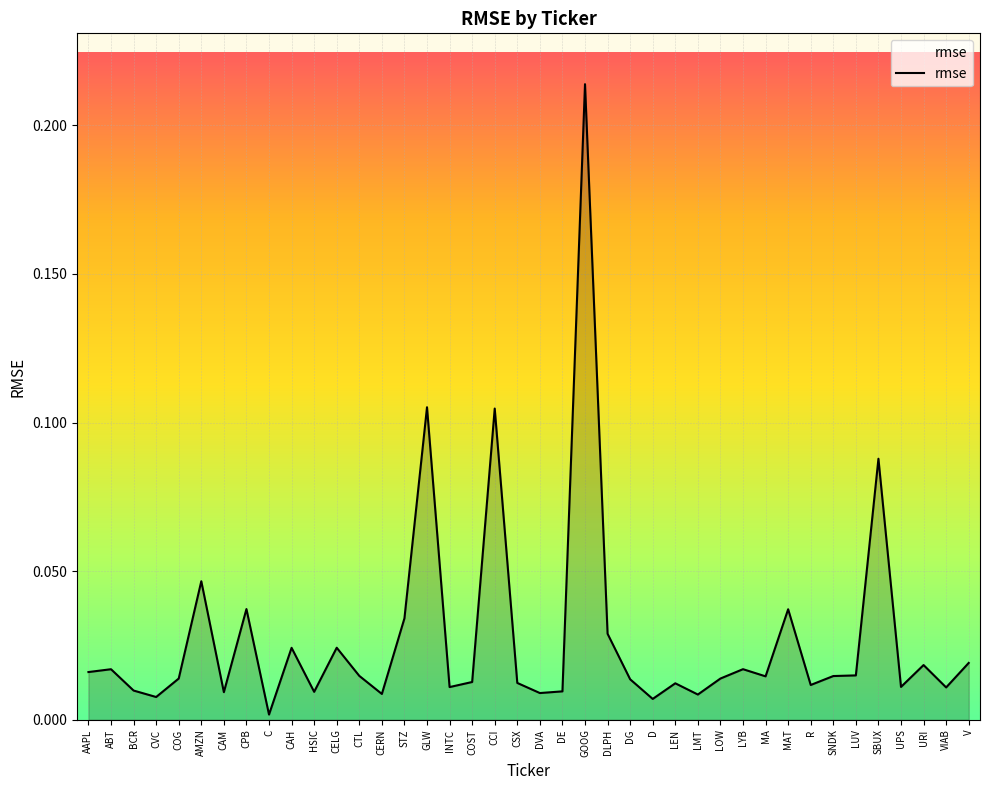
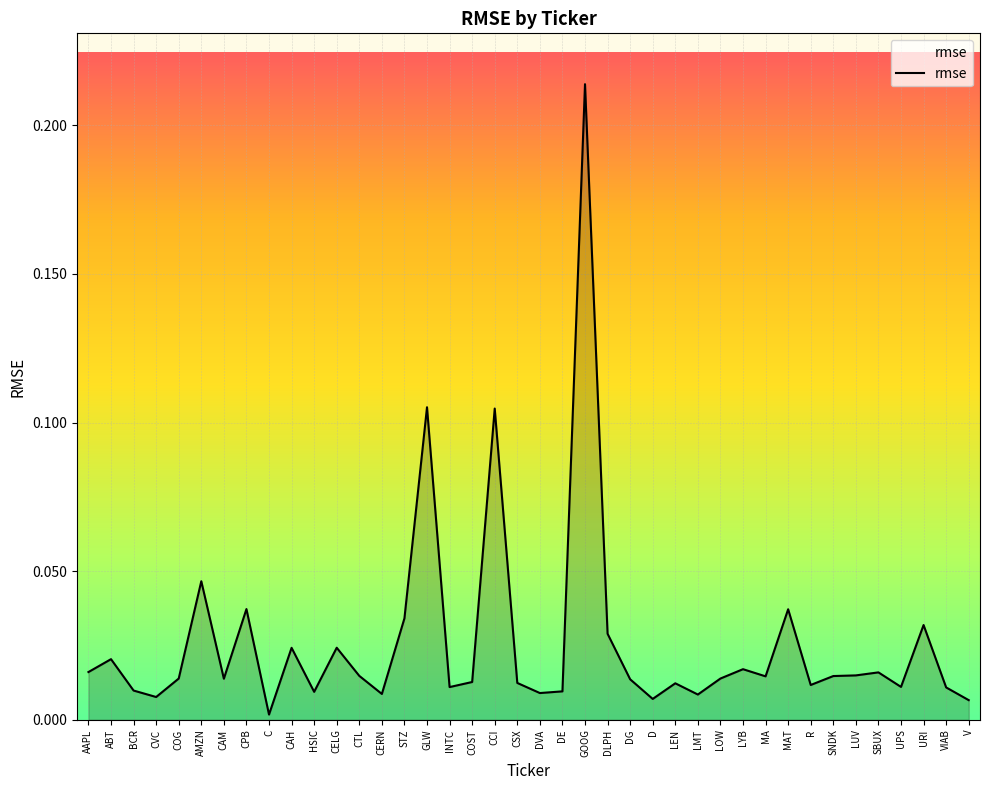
  {
    "AAPL": 0.016,
-   "ABT": 0.017,
+   "ABT": 0.020,
    "BCR": 0.010,
    "CVC": 0.008,
    "COG": 0.014,
    "AMZN": 0.047,
-   "CAM": 0.009,
+   "CAM": 0.014,
    "CPB": 0.037,
    "C": 0.002,
    "CAH": 0.024,
    "HSIC": 0.009,
    "CELG": 0.024,
    "CTL": 0.015,
    "CERN": 0.009,
    "STZ": 0.034,
    "GLW": 0.105,
    "INTC": 0.011,
    "COST": 0.013,
    "CCI": 0.105,
    "CSX": 0.012,
    "DVA": 0.009,
    "DE": 0.010,
    "GOOG": 0.214,
    "DLPH": 0.029,
    "DG": 0.014,
    "D": 0.007,
    "LEN": 0.012,
    "LMT": 0.008,
    "LOW": 0.014,
    "LYB": 0.017,
    "MA": 0.015,
    "MAT": 0.037,
    "R": 0.012,
    "SNDK": 0.015,
    "LUV": 0.015,
-   "SBUX": 0.088,
+   "SBUX": 0.016,
    "UPS": 0.011,
-   "URI": 0.018,
+   "URI": 0.032,
    "VIAB": 0.011,
-   "V": 0.019
+   "V": 0.007
  }
